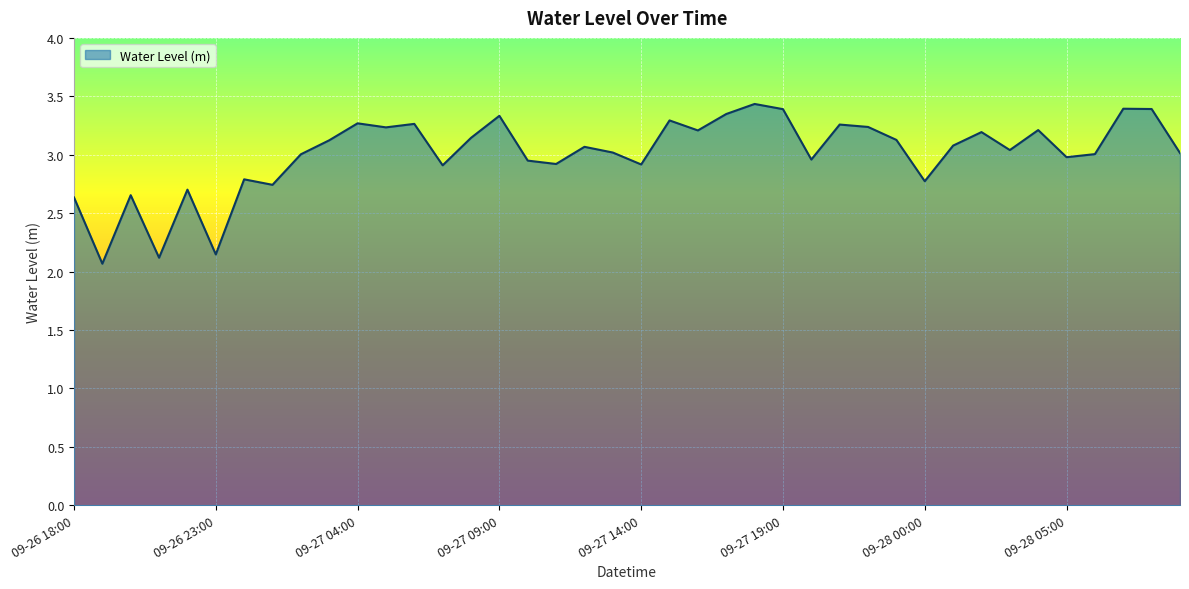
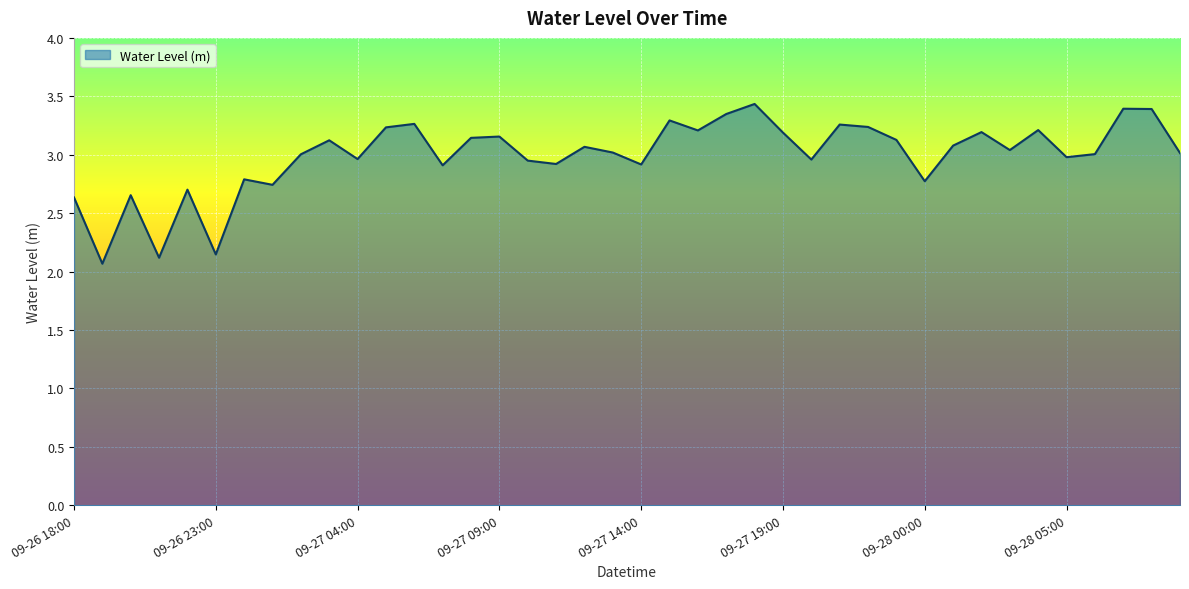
  {
    "09-26 18:00": 2.63,
    "09-26 23:00": 2.15,
-   "09-27 04:00": 3.27,
-   "09-27 09:00": 3.33,
+   "09-27 04:00": 2.96,
+   "09-27 09:00": 3.16,
    "09-27 14:00": 2.92,
-   "09-27 19:00": 3.39,
+   "09-27 19:00": 3.19,
    "09-28 00:00": 2.77,
    "09-28 05:00": 2.98
  }
